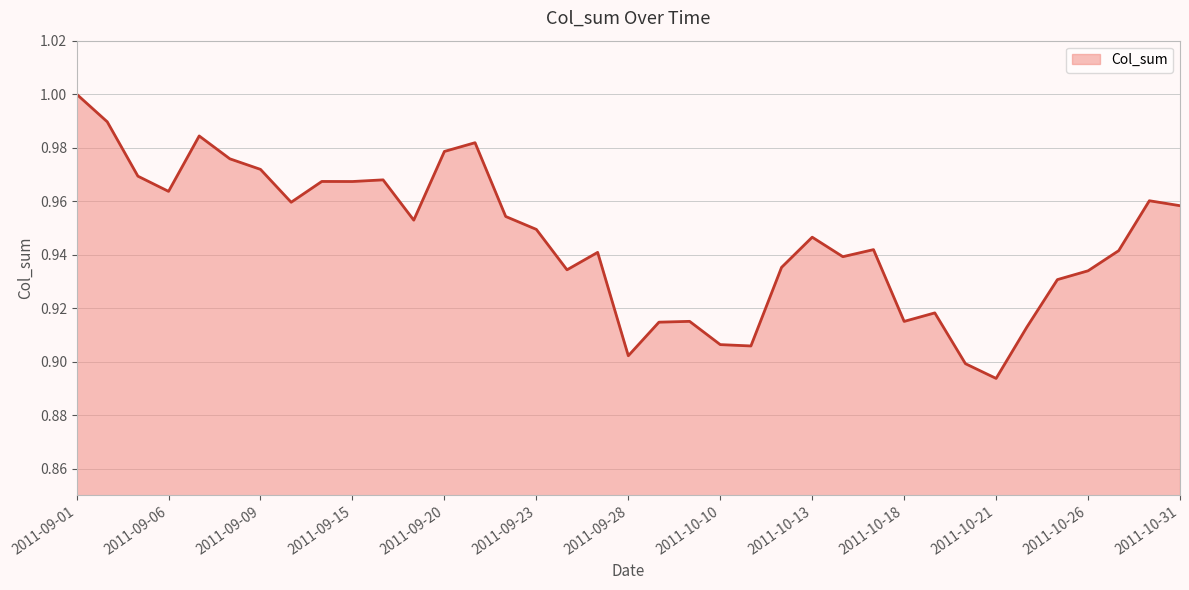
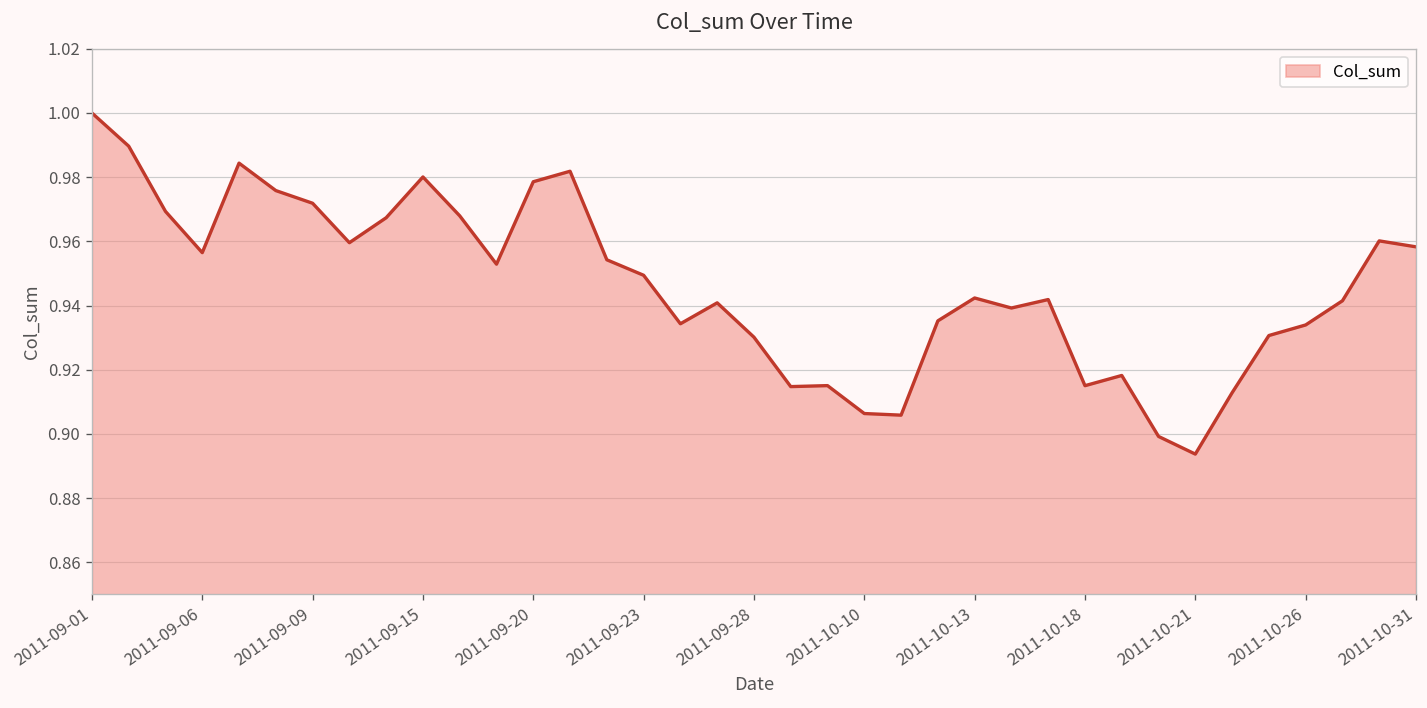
  {
    "2011-09-01": 1.000,
-   "2011-09-06": 0.964,
+   "2011-09-06": 0.956,
    "2011-09-09": 0.972,
-   "2011-09-15": 0.967,
+   "2011-09-15": 0.980,
    "2011-09-20": 0.979,
    "2011-09-23": 0.949,
-   "2011-09-28": 0.902,
+   "2011-09-28": 0.930,
    "2011-10-10": 0.906,
-   "2011-10-13": 0.947,
+   "2011-10-13": 0.942,
    "2011-10-18": 0.915,
    "2011-10-21": 0.894,
    "2011-10-26": 0.934,
    "2011-10-31": 0.958
  }
